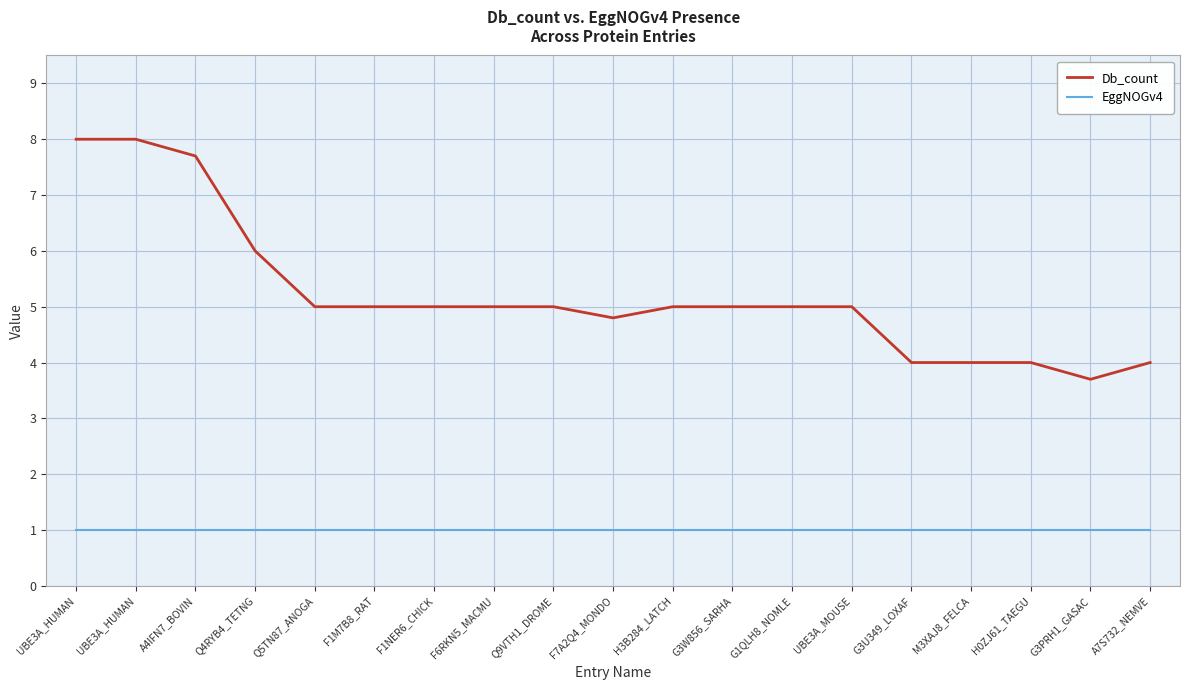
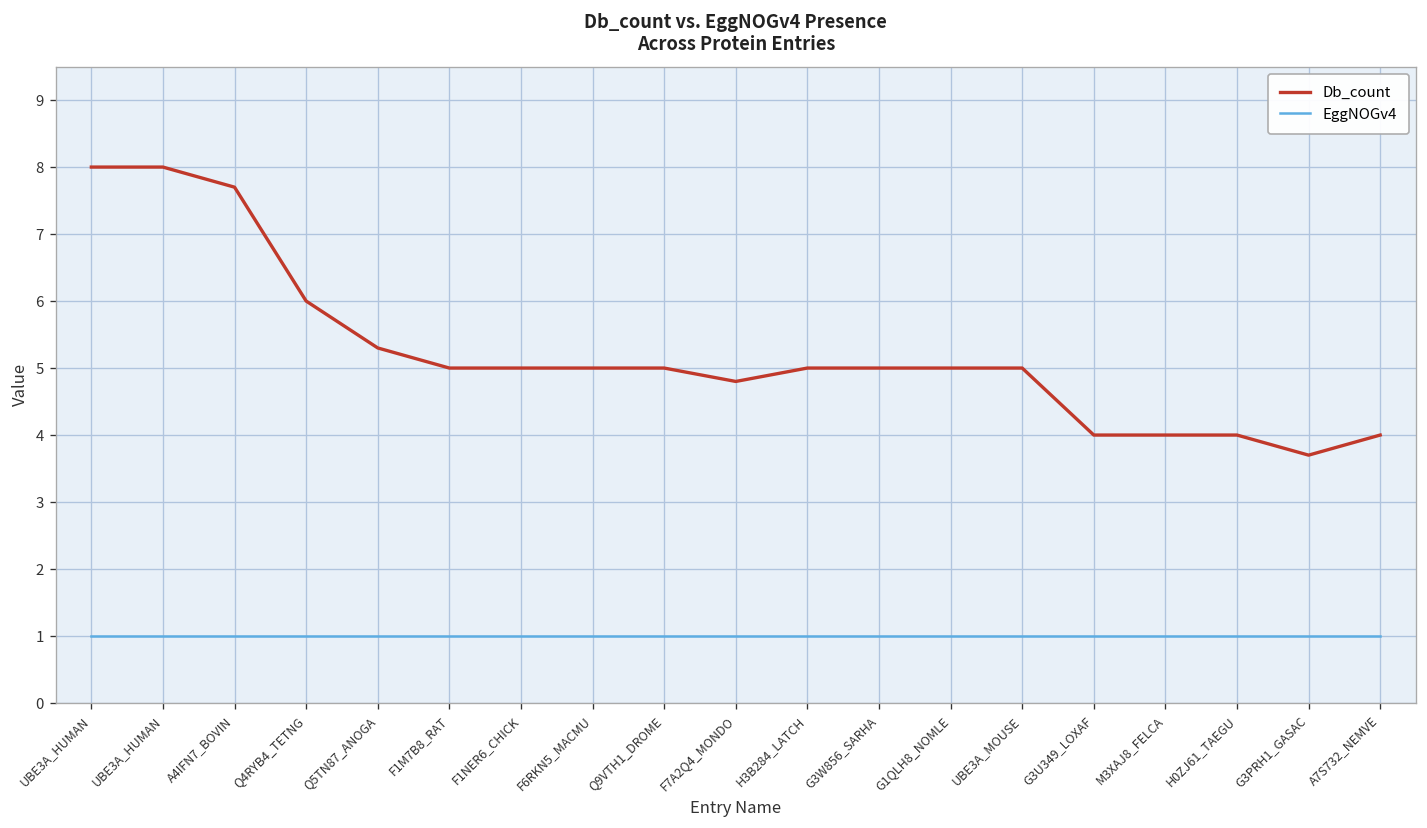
  {
    "Db_count": {
      "A4IFN7_BOVIN": 7.7,
      "Q4RYB4_TETNG": 6.0,
-     "Q5TN87_ANOGA": 5.0,
+     "Q5TN87_ANOGA": 5.3,
      "F1M7B8_RAT": 5.0,
      "F1NER6_CHICK": 5.0,
      "F6RKN5_MACMU": 5.0,
      "Q9VTH1_DROME": 5.0,
      "F7A2Q4_MONDO": 4.8,
      "H3B284_LATCH": 5.0,
      "G3W856_SARHA": 5.0,
      "G1QLH8_NOMLE": 5.0,
      "UBE3A_MOUSE": 5.0,
      "G3U349_LOXAF": 4.0,
      "M3XAJ8_FELCA": 4.0,
      "H0ZJ61_TAEGU": 4.0,
      "G3PRH1_GASAC": 3.7,
      "A7S732_NEMVE": 4.0
    },
    "EggNOGv4": {
      "A4IFN7_BOVIN": 1.0,
      "Q4RYB4_TETNG": 1.0,
      "Q5TN87_ANOGA": 1.0,
      "F1M7B8_RAT": 1.0,
      "F1NER6_CHICK": 1.0,
      "F6RKN5_MACMU": 1.0,
      "Q9VTH1_DROME": 1.0,
      "F7A2Q4_MONDO": 1.0,
      "H3B284_LATCH": 1.0,
      "G3W856_SARHA": 1.0,
      "G1QLH8_NOMLE": 1.0,
      "UBE3A_MOUSE": 1.0,
      "G3U349_LOXAF": 1.0,
      "M3XAJ8_FELCA": 1.0,
      "H0ZJ61_TAEGU": 1.0,
      "G3PRH1_GASAC": 1.0,
      "A7S732_NEMVE": 1.0
    }
  }
